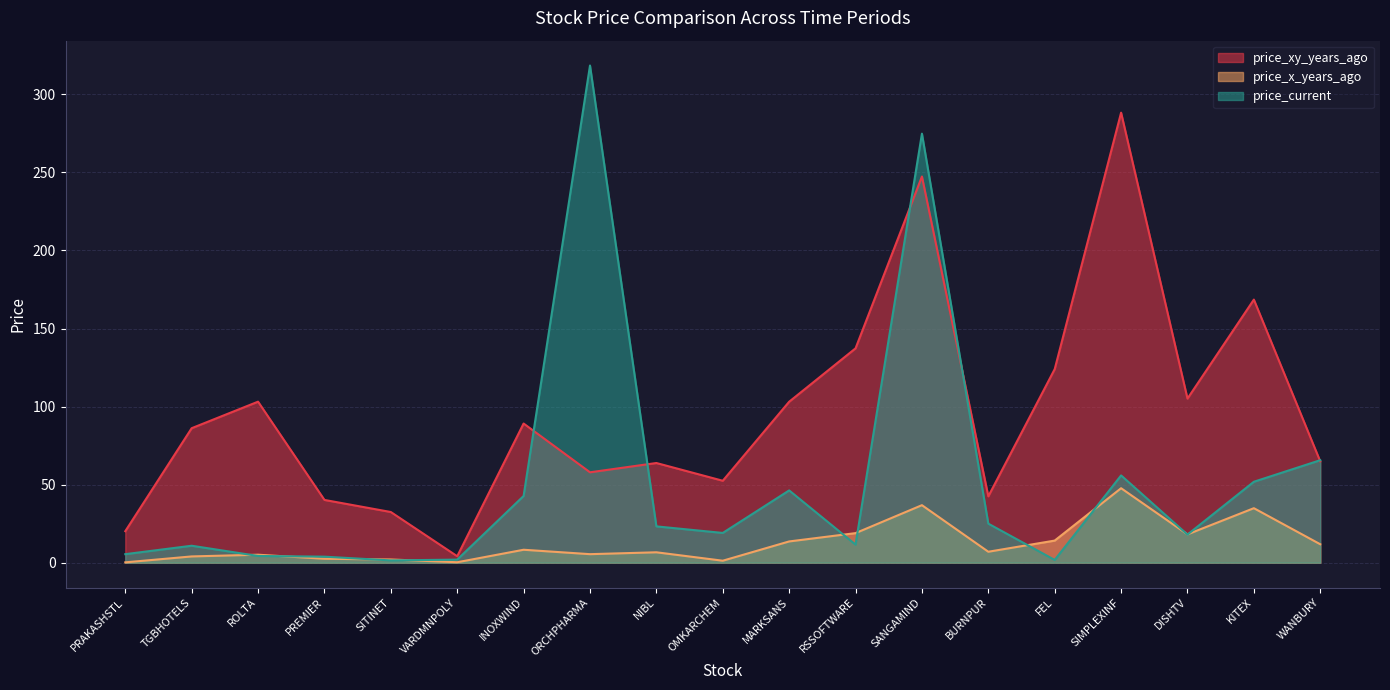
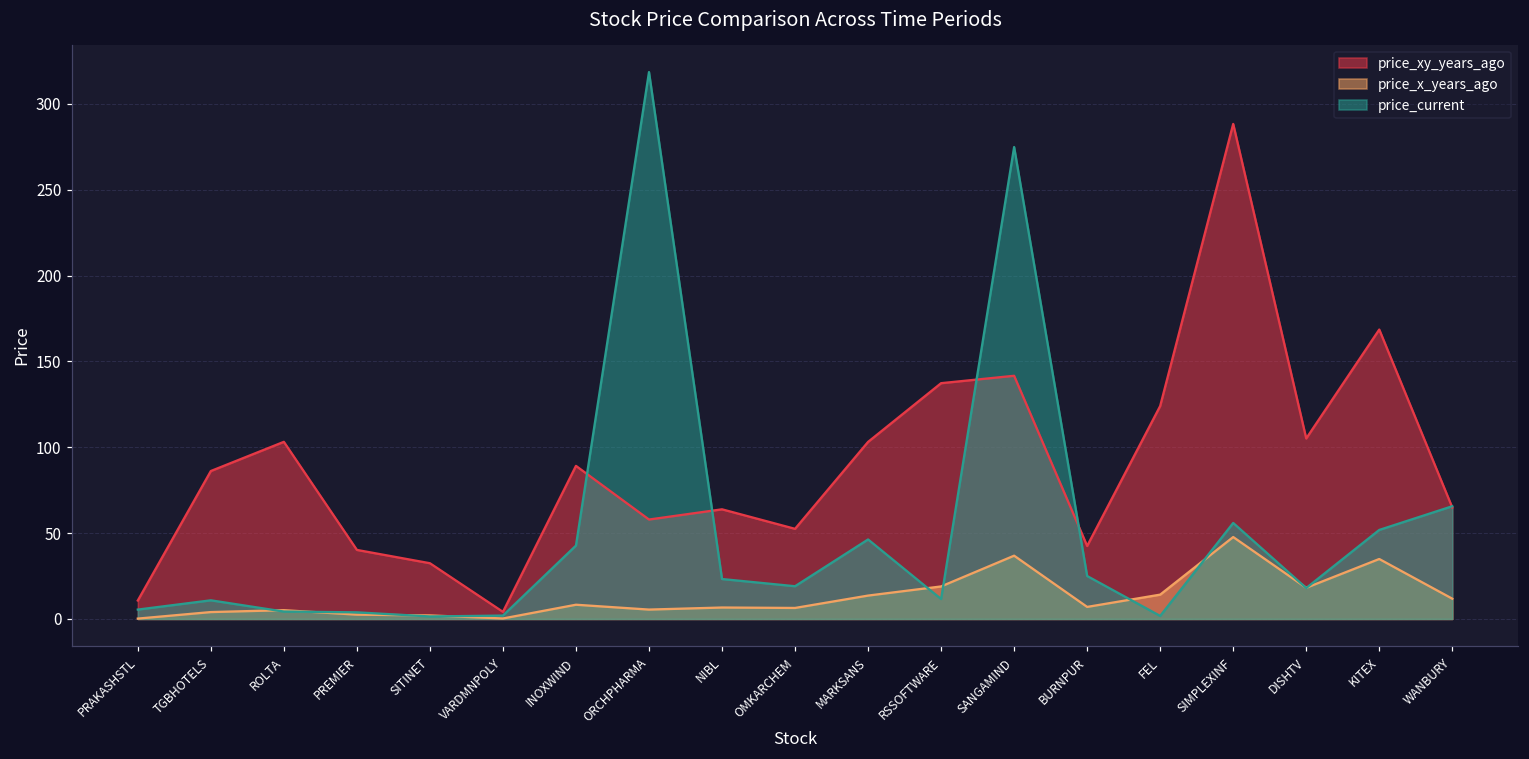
  {
    "price_xy_years_ago": {
-     "PRAKASHSTL": 20,
+     "PRAKASHSTL": 11,
      "TGBHOTELS": 86,
      "ROLTA": 103,
      "PREMIER": 40,
      "SITINET": 32,
      "VARDMNPOLY": 4,
      "INOXWIND": 89,
      "ORCHPHARMA": 58,
      "NIBL": 64,
      "OMKARCHEM": 52,
      "MARKSANS": 103,
      "RSSOFTWARE": 137,
-     "SANGAMIND": 247,
+     "SANGAMIND": 142,
      "BURNPUR": 43,
      "FEL": 124,
      "SIMPLEXINF": 288,
      "DISHTV": 105,
      "KITEX": 169
    },
    "price_x_years_ago": {
      "PRAKASHSTL": 0,
      "TGBHOTELS": 4,
      "VARDMNPOLY": 0,
      "INOXWIND": 8,
      "ORCHPHARMA": 5,
      "NIBL": 7,
-     "OMKARCHEM": 1,
+     "OMKARCHEM": 6,
      "MARKSANS": 14,
      "RSSOFTWARE": 19,
      "SANGAMIND": 37,
      "BURNPUR": 7,
      "FEL": 14,
      "SIMPLEXINF": 48,
      "KITEX": 35,
      "WANBURY": 12
    },
    "price_current": {
      "PRAKASHSTL": 5,
      "TGBHOTELS": 11,
      "VARDMNPOLY": 2,
      "INOXWIND": 43,
      "ORCHPHARMA": 319,
      "NIBL": 23,
      "OMKARCHEM": 19,
      "MARKSANS": 46,
      "RSSOFTWARE": 12,
      "SANGAMIND": 275,
      "BURNPUR": 25,
      "FEL": 2,
      "SIMPLEXINF": 56,
      "KITEX": 52
    }
  }
